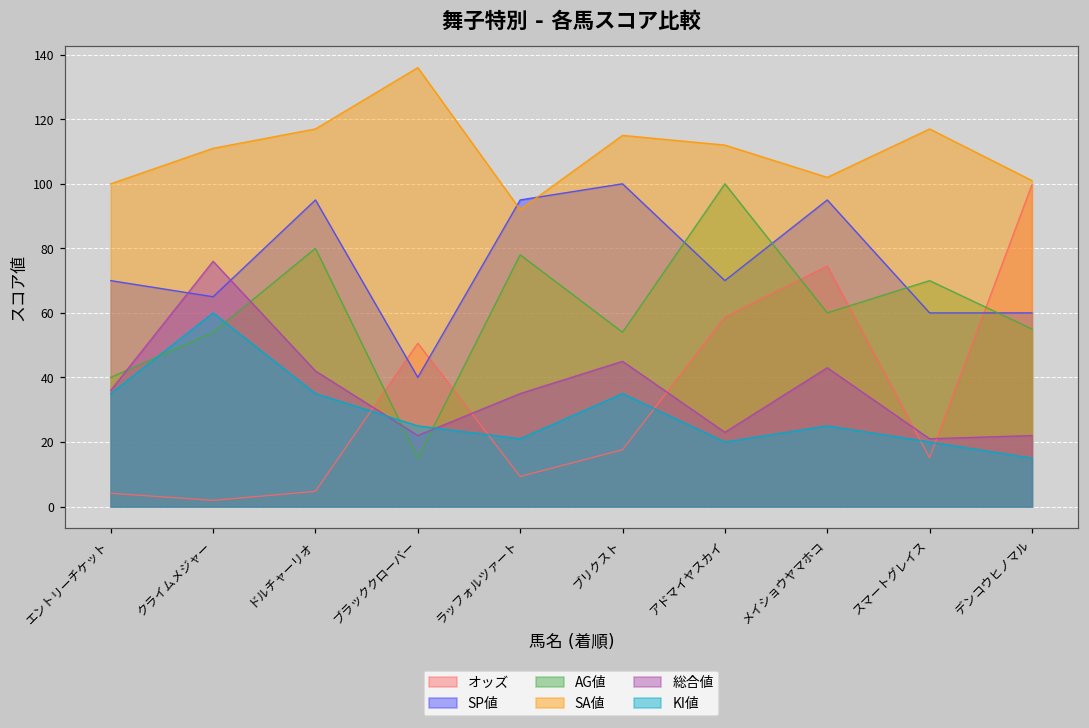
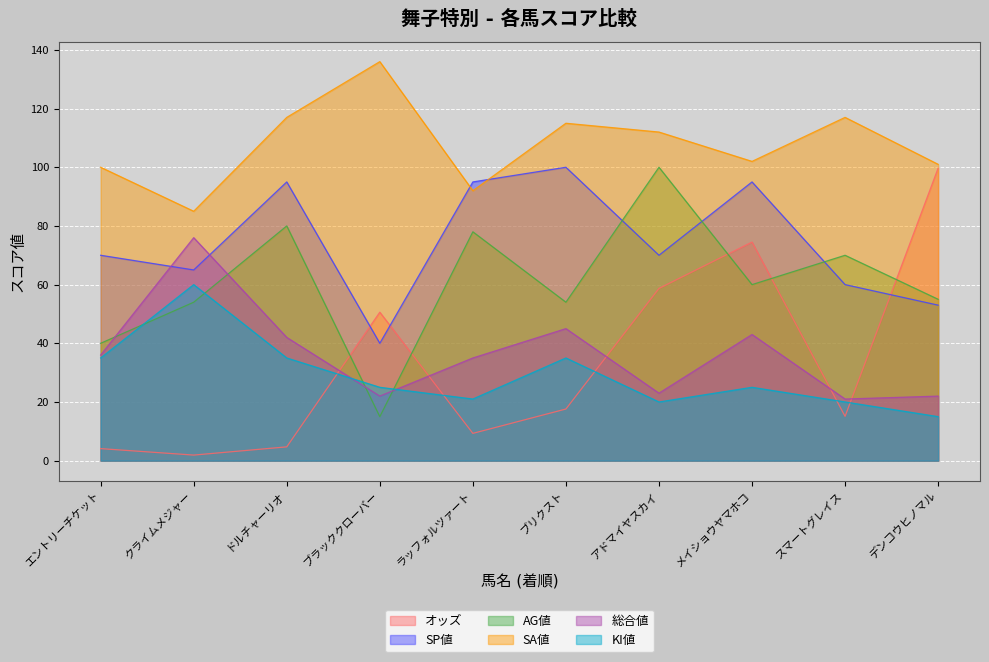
  {
    "オッズ": {
      "エントリーチケット": 4,
      "クライムメジャー": 2,
      "ドルチャーリオ": 5,
      "ブラッククローバー": 51,
      "ラッフォルツァート": 9,
      "ブリクスト": 18,
      "アドマイヤスカイ": 59,
      "メイショウヤマホコ": 75,
      "スマートグレイス": 15,
      "デンコウヒノマル": 100
    },
    "SP値": {
      "エントリーチケット": 70,
      "クライムメジャー": 65,
      "ドルチャーリオ": 95,
      "ブラッククローバー": 40,
      "ラッフォルツァート": 95,
      "ブリクスト": 100,
      "アドマイヤスカイ": 70,
      "メイショウヤマホコ": 95,
      "スマートグレイス": 60,
-     "デンコウヒノマル": 60
+     "デンコウヒノマル": 53
    },
    "AG値": {
      "エントリーチケット": 40,
      "クライムメジャー": 54,
      "ドルチャーリオ": 80,
      "ブラッククローバー": 15,
      "ラッフォルツァート": 78,
      "ブリクスト": 54,
      "アドマイヤスカイ": 100,
      "メイショウヤマホコ": 60,
      "スマートグレイス": 70,
      "デンコウヒノマル": 55
    },
    "SA値": {
      "エントリーチケット": 100,
-     "クライムメジャー": 111,
+     "クライムメジャー": 85,
      "ドルチャーリオ": 117,
      "ブラッククローバー": 136,
      "ラッフォルツァート": 92,
      "ブリクスト": 115,
      "アドマイヤスカイ": 112,
      "メイショウヤマホコ": 102,
      "スマートグレイス": 117,
      "デンコウヒノマル": 101
    },
    "総合値": {
      "エントリーチケット": 36,
      "クライムメジャー": 76,
      "ドルチャーリオ": 42,
      "ブラッククローバー": 22,
      "ラッフォルツァート": 35,
      "ブリクスト": 45,
      "アドマイヤスカイ": 23,
      "メイショウヤマホコ": 43,
      "スマートグレイス": 21,
      "デンコウヒノマル": 22
    },
    "KI値": {
      "エントリーチケット": 35,
      "クライムメジャー": 60,
      "ドルチャーリオ": 35,
      "ブラッククローバー": 25,
      "ラッフォルツァート": 21,
      "ブリクスト": 35,
      "アドマイヤスカイ": 20,
      "メイショウヤマホコ": 25,
      "スマートグレイス": 20,
      "デンコウヒノマル": 15
    }
  }
